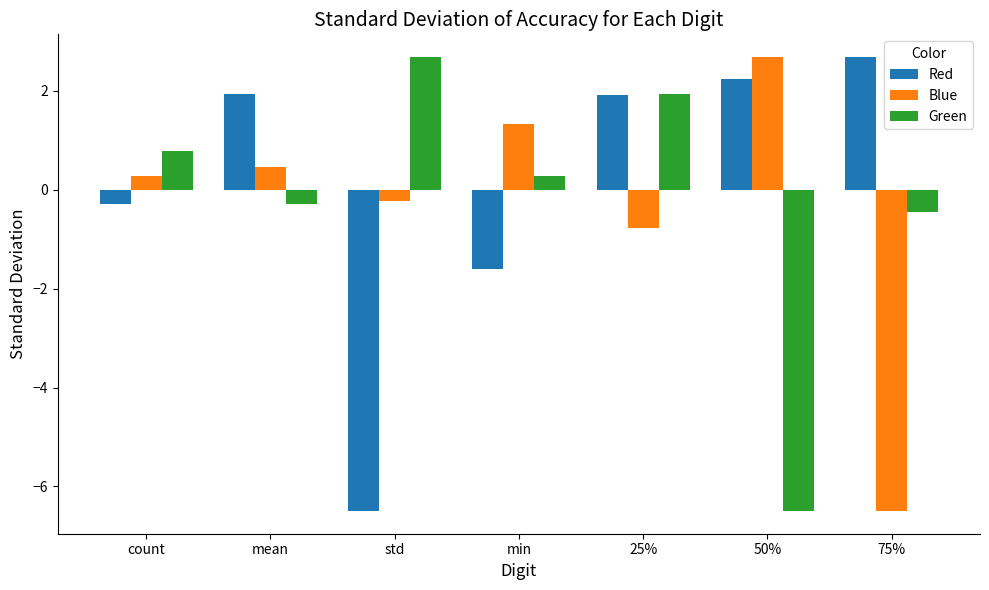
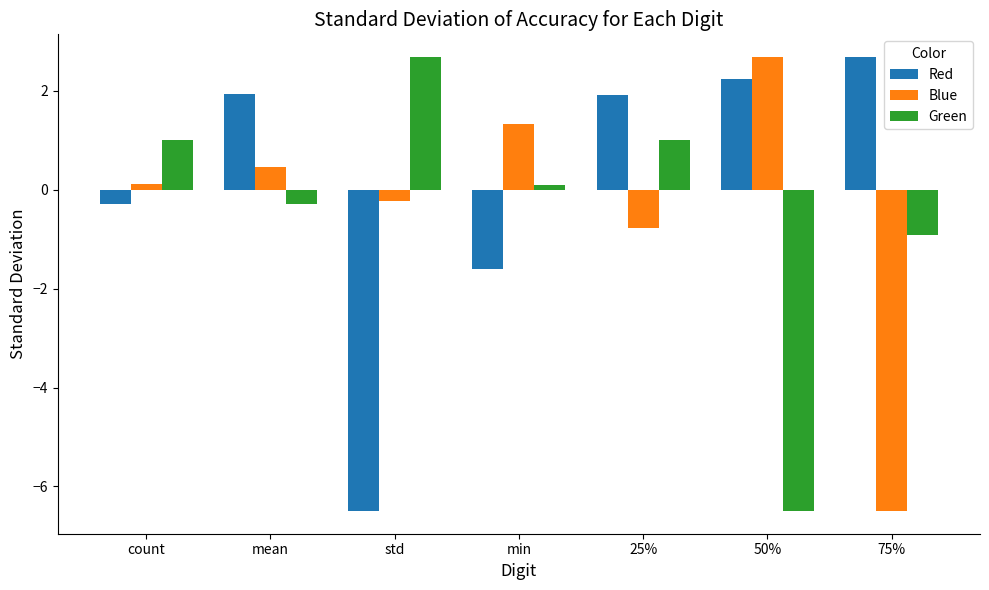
  {
    "Red": {
      "count": -0.3,
      "mean": 1.9,
      "std": -6.5,
      "min": -1.6,
      "25%": 1.9,
      "50%": 2.2,
      "75%": 2.7
    },
    "Blue": {
-     "count": 0.3,
+     "count": 0.1,
      "mean": 0.5,
      "std": -0.2,
      "min": 1.3,
      "25%": -0.8,
      "50%": 2.7,
      "75%": -6.5
    },
    "Green": {
-     "count": 0.8,
+     "count": 1.0,
      "mean": -0.3,
      "std": 2.7,
-     "min": 0.3,
-     "25%": 1.9,
+     "min": 0.1,
+     "25%": 1.0,
      "50%": -6.5,
-     "75%": -0.4
+     "75%": -0.9
    }
  }
